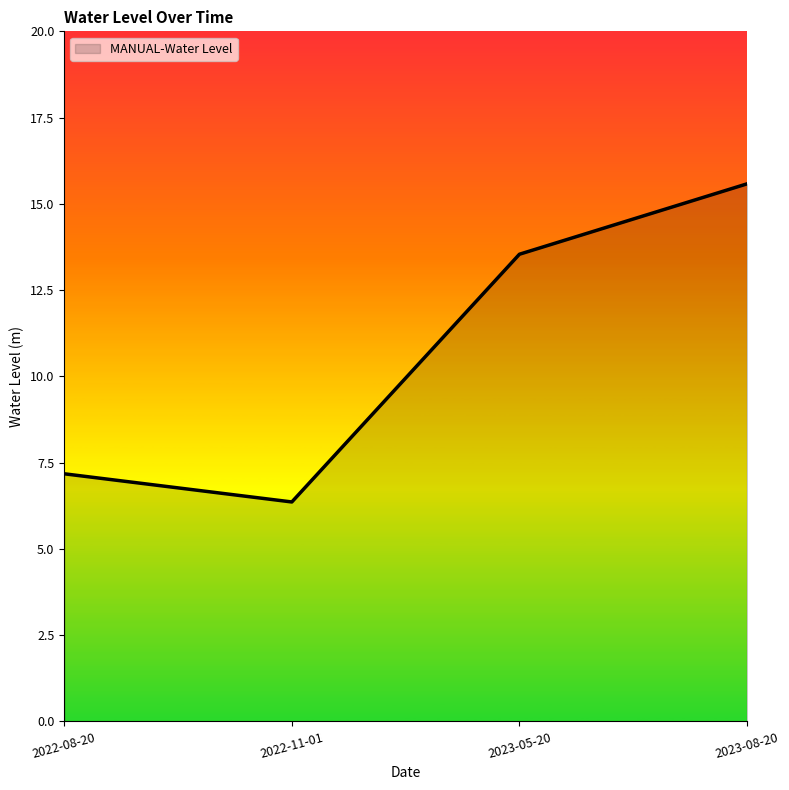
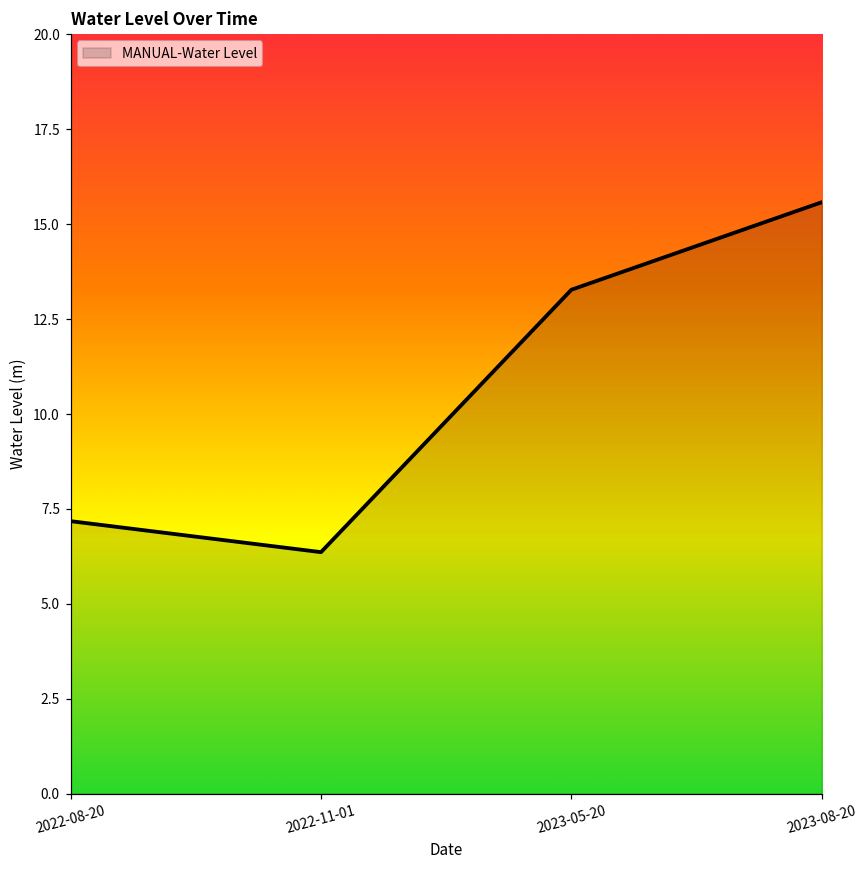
  {
    "2022-08-20": 7.2,
    "2022-11-01": 6.4,
-   "2023-05-20": 13.5,
+   "2023-05-20": 13.3,
    "2023-08-20": 15.6
  }
